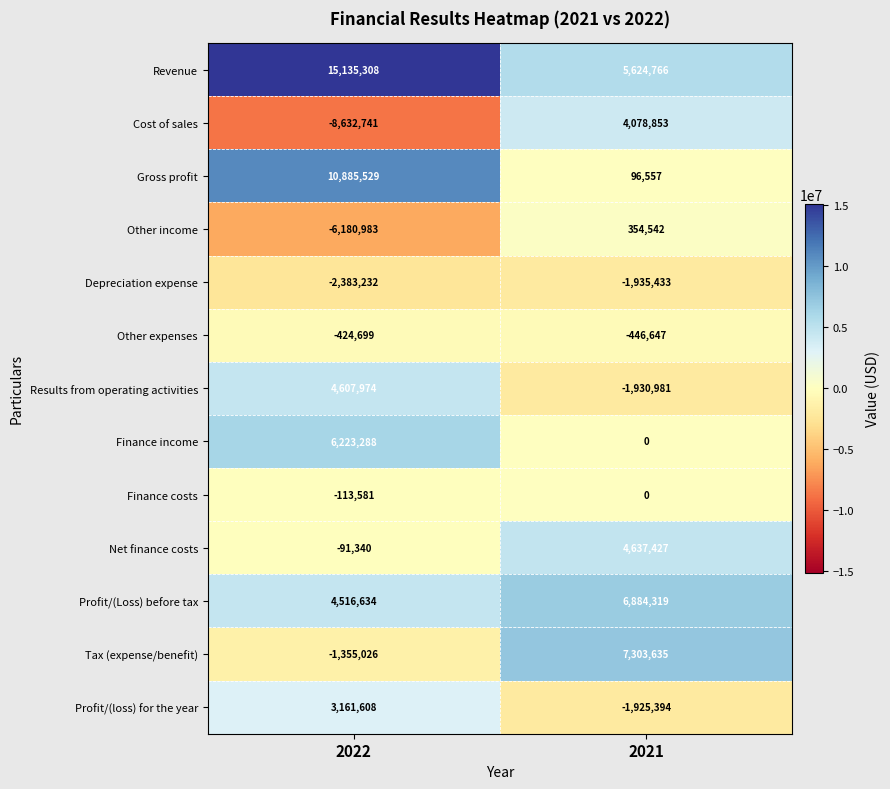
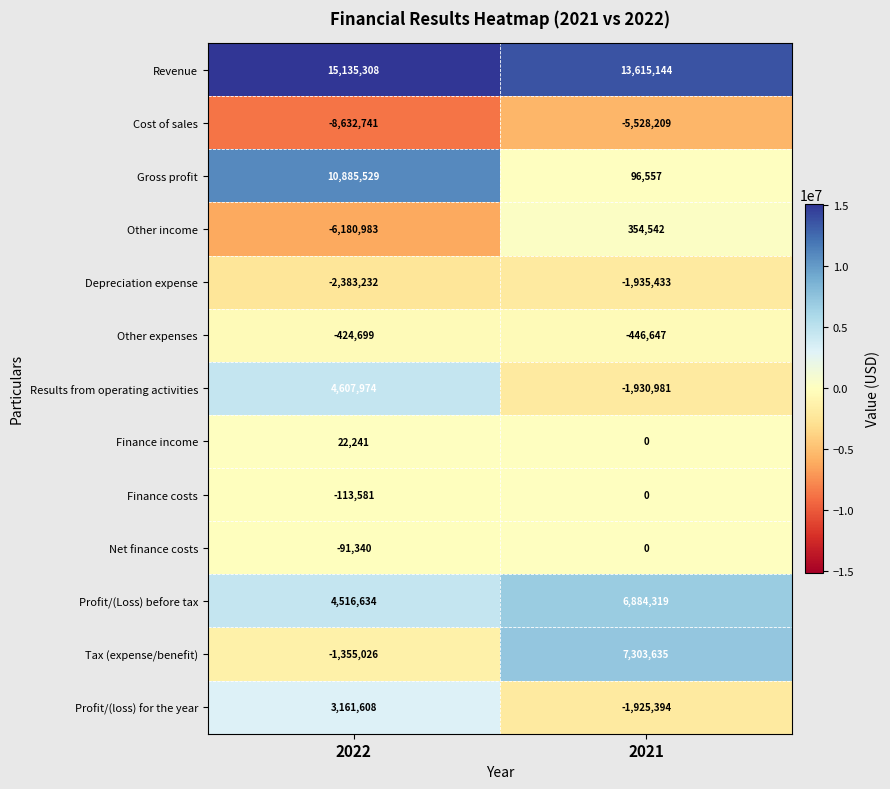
  {
    "Revenue": {
      "2022": "15,135,308",
-     "2021": "5,624,766"
+     "2021": "13,615,144"
    },
    "Cost of sales": {
      "2022": "-8,632,741",
-     "2021": "4,078,853"
+     "2021": "-5,528,209"
    },
    "Gross profit": {
      "2022": "10,885,529",
      "2021": "96,557"
    },
    "Other income": {
      "2022": "-6,180,983",
      "2021": "354,542"
    },
    "Depreciation expense": {
      "2022": "-2,383,232",
      "2021": "-1,935,433"
    },
    "Other expenses": {
      "2022": "-424,699",
      "2021": "-446,647"
    },
    "Results from operating activities": {
      "2022": "4,607,974",
      "2021": "-1,930,981"
    },
    "Finance income": {
-     "2022": "6,223,288",
+     "2022": "22,241",
      "2021": "0"
    },
    "Finance costs": {
      "2022": "-113,581",
      "2021": "0"
    },
    "Net finance costs": {
      "2022": "-91,340",
-     "2021": "4,637,427"
+     "2021": "0"
    },
    "Profit/(Loss) before tax": {
      "2022": "4,516,634",
      "2021": "6,884,319"
    },
    "Tax (expense/benefit)": {
      "2022": "-1,355,026",
      "2021": "7,303,635"
    },
    "Profit/(loss) for the year": {
      "2022": "3,161,608",
      "2021": "-1,925,394"
    }
  }
